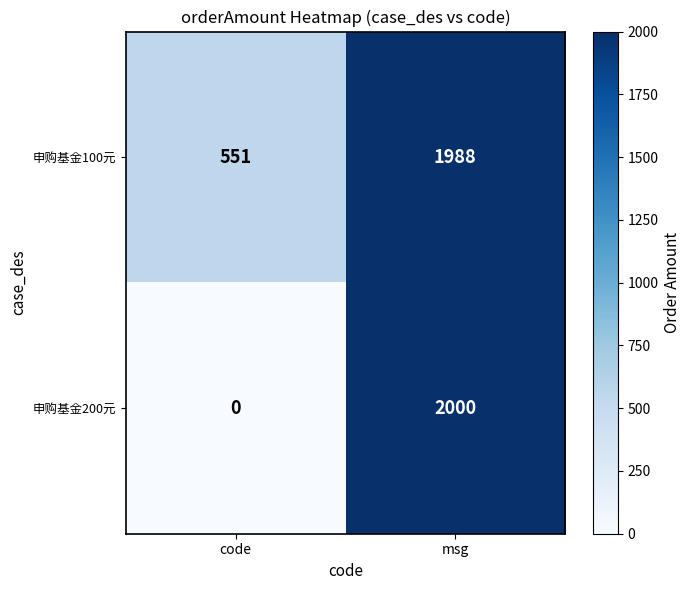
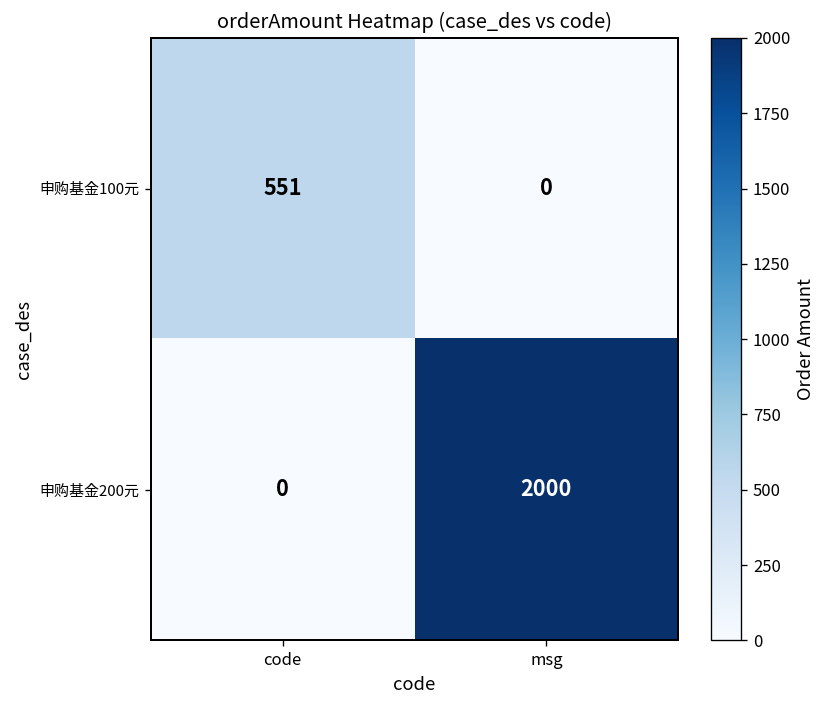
  {
    "申购基金100元": {
      "code": 551,
-     "msg": 1988
+     "msg": 0
    },
    "申购基金200元": {
      "code": 0,
      "msg": 2000
    }
  }
